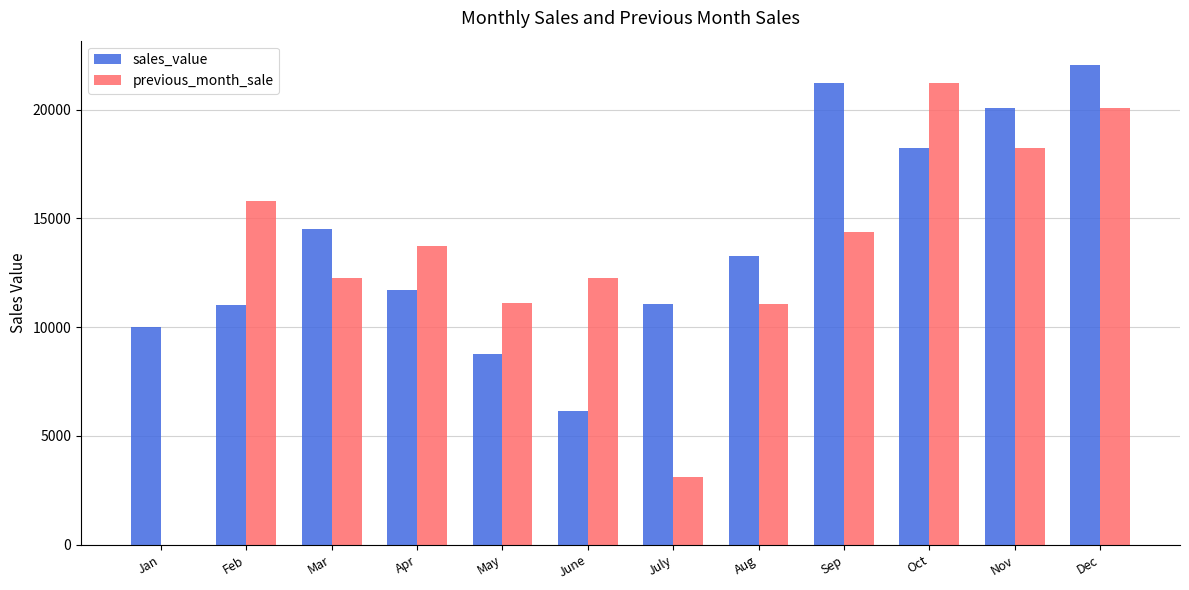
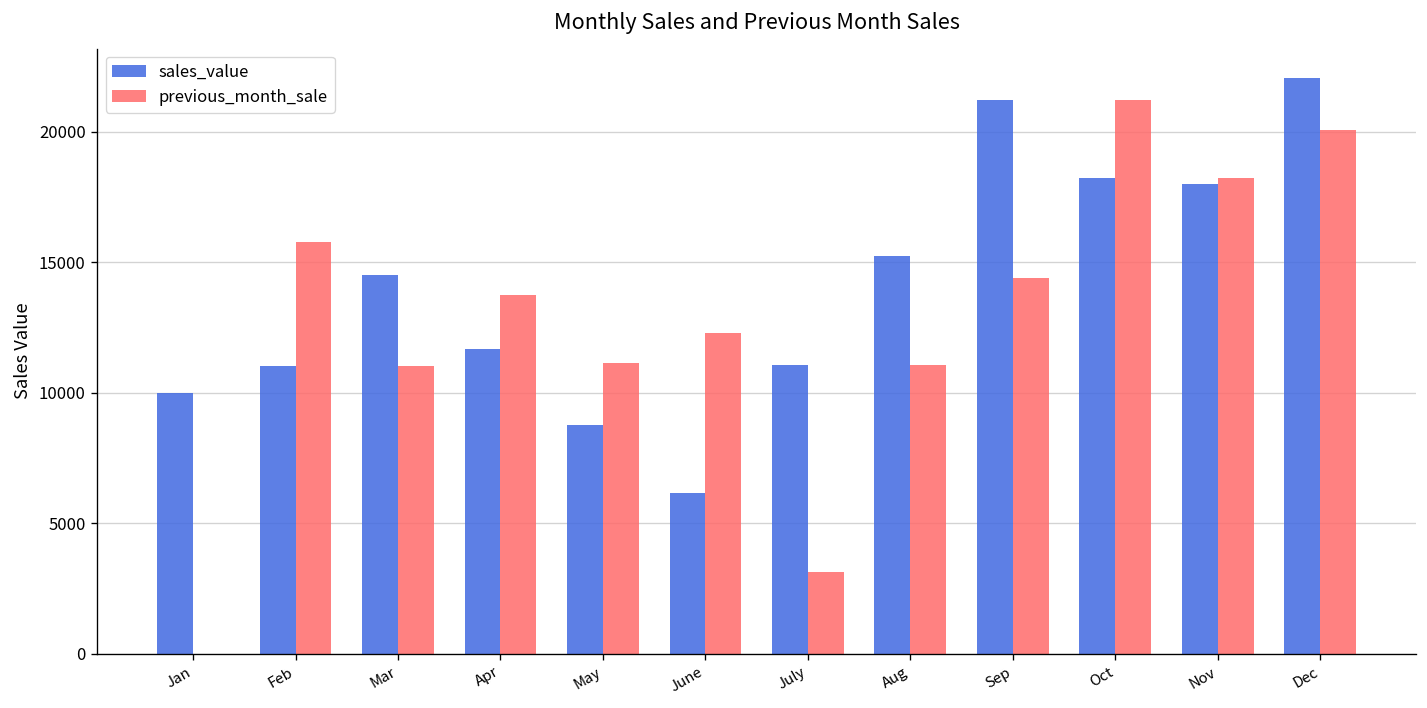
  {
    "sales_value": {
      "Jan": 10000,
      "Feb": 11000,
      "Mar": 14500,
      "Apr": 11700,
      "May": 8800,
      "June": 6100,
      "July": 11000,
-     "Aug": 13300,
+     "Aug": 15200,
      "Sep": 21200,
      "Oct": 18200,
-     "Nov": 20100,
+     "Nov": 18000,
      "Dec": 22100
    },
    "previous_month_sale": {
      "Jan": 0,
      "Feb": 15800,
-     "Mar": 12200,
+     "Mar": 11000,
      "Apr": 13800,
      "May": 11100,
      "June": 12300,
      "July": 3100,
      "Aug": 11000,
      "Sep": 14400,
      "Oct": 21200,
      "Nov": 18200,
      "Dec": 20100
    }
  }
